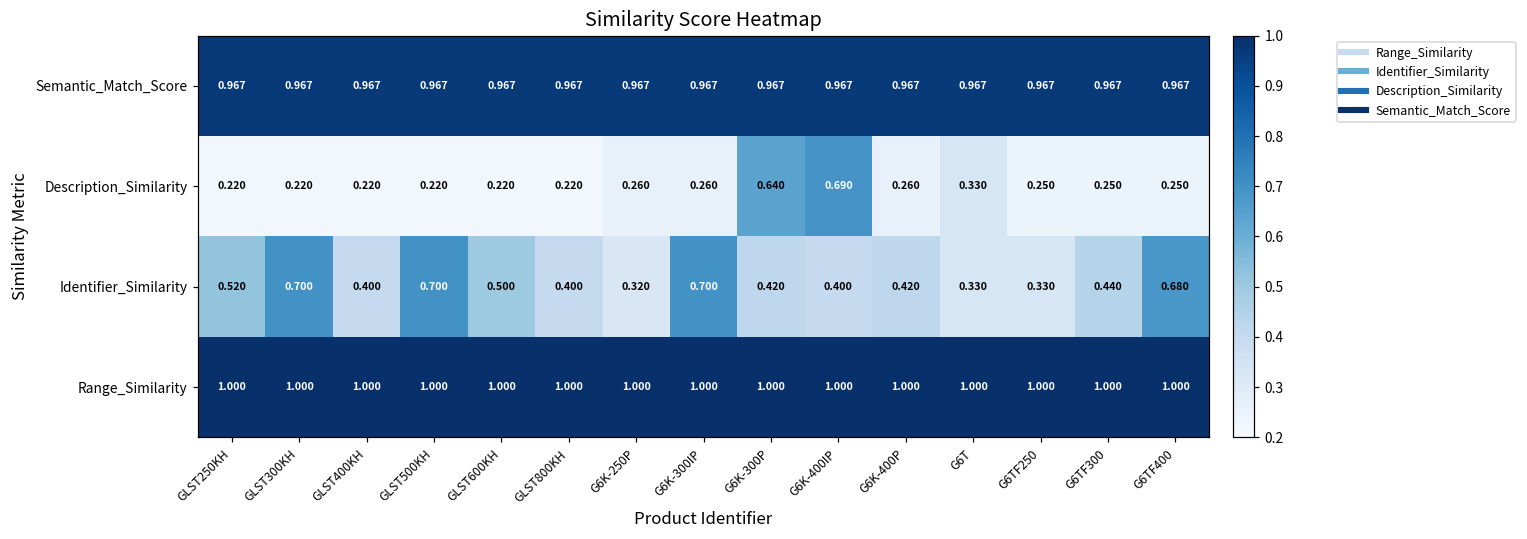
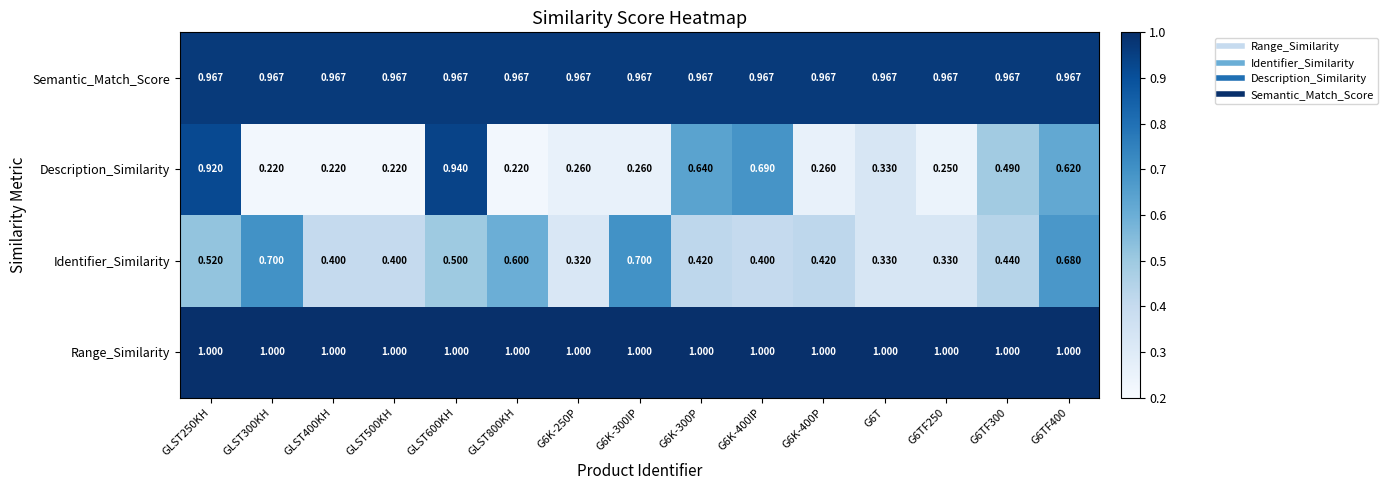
  {
    "Semantic_Match_Score": {
      "GLST250KH": 0.967,
      "GLST300KH": 0.967,
      "GLST400KH": 0.967,
      "GLST500KH": 0.967,
      "GLST600KH": 0.967,
      "GLST800KH": 0.967,
      "G6K-250P": 0.967,
      "G6K-300IP": 0.967,
      "G6K-300P": 0.967,
      "G6K-400IP": 0.967,
      "G6K-400P": 0.967,
      "G6T": 0.967,
      "G6TF250": 0.967,
      "G6TF300": 0.967,
      "G6TF400": 0.967
    },
    "Description_Similarity": {
-     "GLST250KH": 0.220,
+     "GLST250KH": 0.920,
      "GLST300KH": 0.220,
      "GLST400KH": 0.220,
      "GLST500KH": 0.220,
-     "GLST600KH": 0.220,
+     "GLST600KH": 0.940,
      "GLST800KH": 0.220,
      "G6K-250P": 0.260,
      "G6K-300IP": 0.260,
      "G6K-300P": 0.640,
      "G6K-400IP": 0.690,
      "G6K-400P": 0.260,
      "G6T": 0.330,
      "G6TF250": 0.250,
-     "G6TF300": 0.250,
-     "G6TF400": 0.250
+     "G6TF300": 0.490,
+     "G6TF400": 0.620
    },
    "Identifier_Similarity": {
      "GLST250KH": 0.520,
      "GLST300KH": 0.700,
      "GLST400KH": 0.400,
-     "GLST500KH": 0.700,
+     "GLST500KH": 0.400,
      "GLST600KH": 0.500,
-     "GLST800KH": 0.400,
+     "GLST800KH": 0.600,
      "G6K-250P": 0.320,
      "G6K-300IP": 0.700,
      "G6K-300P": 0.420,
      "G6K-400IP": 0.400,
      "G6K-400P": 0.420,
      "G6T": 0.330,
      "G6TF250": 0.330,
      "G6TF300": 0.440,
      "G6TF400": 0.680
    },
    "Range_Similarity": {
      "GLST250KH": 1.000,
      "GLST300KH": 1.000,
      "GLST400KH": 1.000,
      "GLST500KH": 1.000,
      "GLST600KH": 1.000,
      "GLST800KH": 1.000,
      "G6K-250P": 1.000,
      "G6K-300IP": 1.000,
      "G6K-300P": 1.000,
      "G6K-400IP": 1.000,
      "G6K-400P": 1.000,
      "G6T": 1.000,
      "G6TF250": 1.000,
      "G6TF300": 1.000,
      "G6TF400": 1.000
    }
  }
